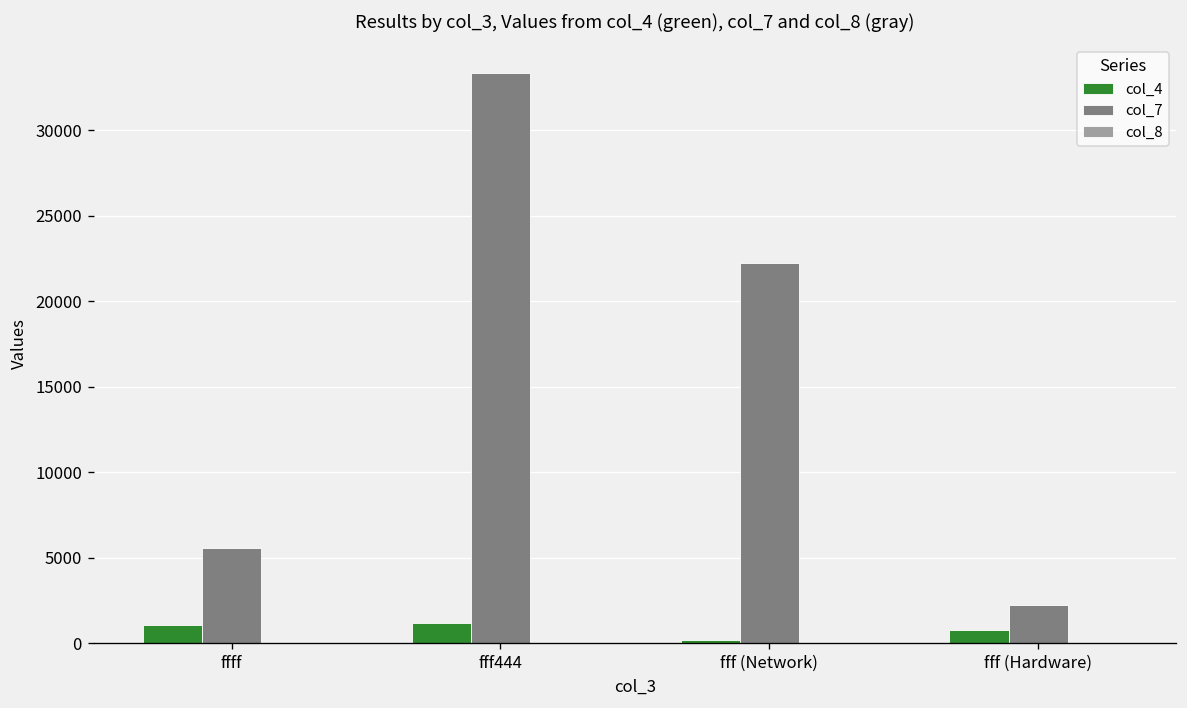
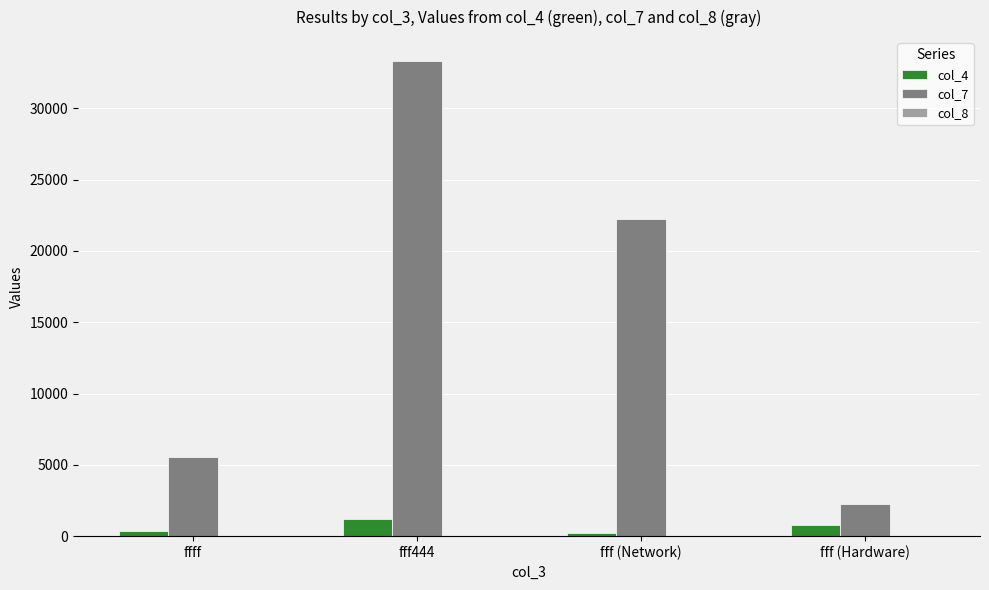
  {
    "col_4": {
-     "ffff": 1000,
+     "ffff": 300,
      "fff444": 1200,
      "fff (Network)": 200,
      "fff (Hardware)": 800
    }
  }
